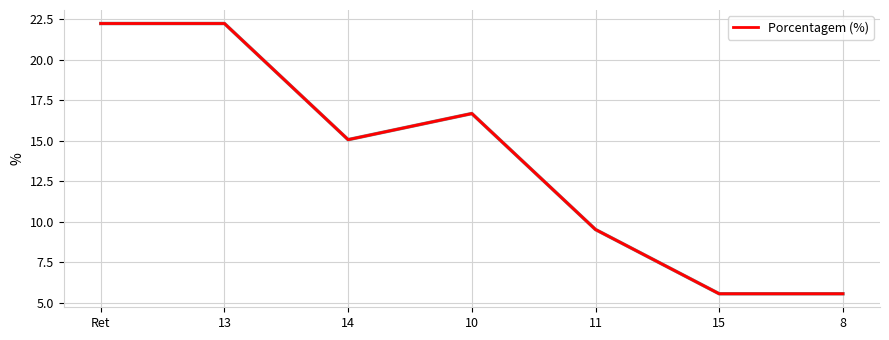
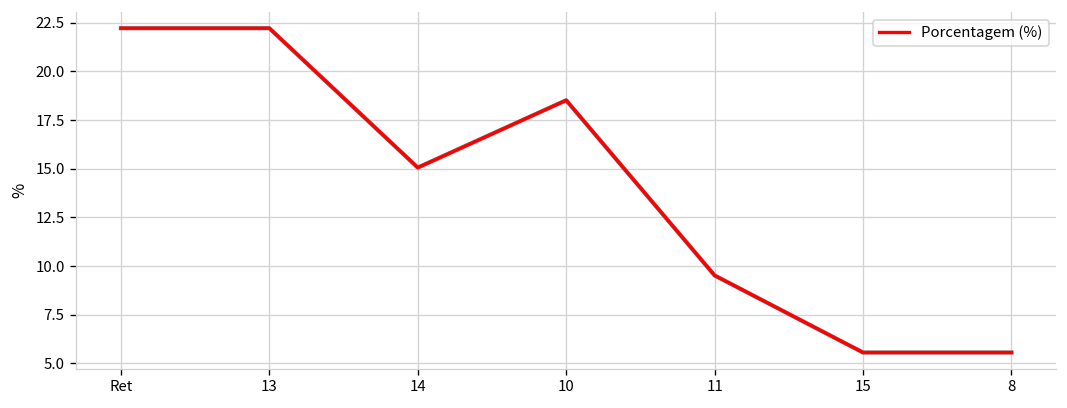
  {
    "Ret": 22.2,
    "13": 22.2,
    "14": 15.1,
-   "10": 16.7,
+   "10": 18.5,
    "11": 9.5,
    "15": 5.6,
    "8": 5.6
  }
